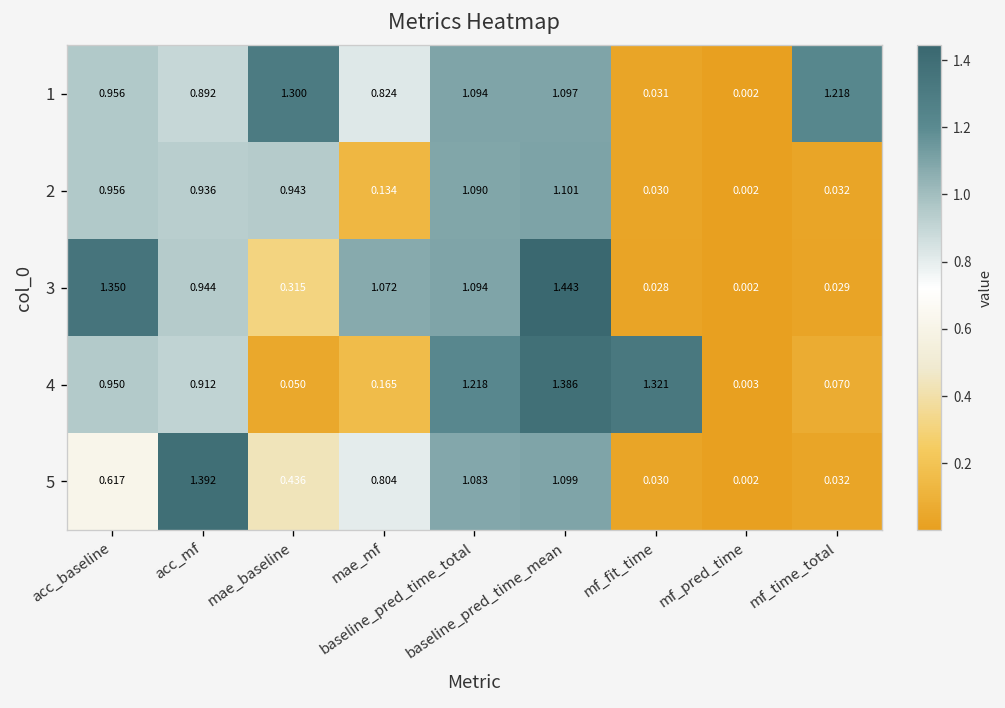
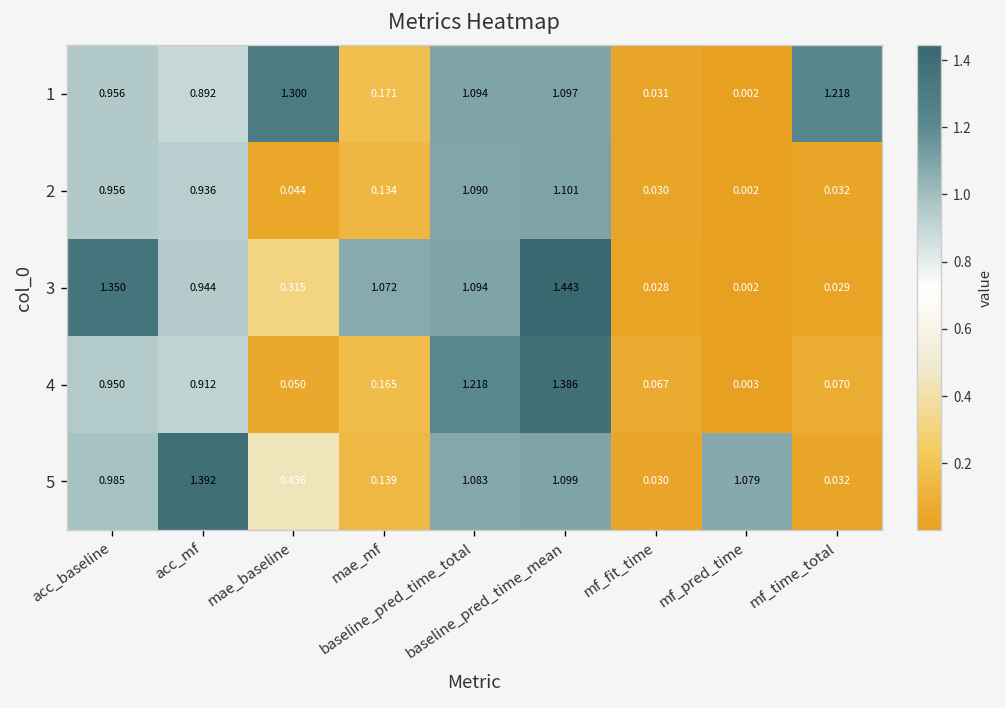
  {
    "1": {
      "acc_baseline": 0.956,
      "acc_mf": 0.892,
      "mae_baseline": 1.300,
-     "mae_mf": 0.824,
+     "mae_mf": 0.171,
      "baseline_pred_time_total": 1.094,
      "baseline_pred_time_mean": 1.097,
      "mf_fit_time": 0.031,
      "mf_pred_time": 0.002,
      "mf_time_total": 1.218
    },
    "2": {
      "acc_baseline": 0.956,
      "acc_mf": 0.936,
-     "mae_baseline": 0.943,
+     "mae_baseline": 0.044,
      "mae_mf": 0.134,
      "baseline_pred_time_total": 1.090,
      "baseline_pred_time_mean": 1.101,
      "mf_fit_time": 0.030,
      "mf_pred_time": 0.002,
      "mf_time_total": 0.032
    },
    "3": {
      "acc_baseline": 1.350,
      "acc_mf": 0.944,
      "mae_baseline": 0.315,
      "mae_mf": 1.072,
      "baseline_pred_time_total": 1.094,
      "baseline_pred_time_mean": 1.443,
      "mf_fit_time": 0.028,
      "mf_pred_time": 0.002,
      "mf_time_total": 0.029
    },
    "4": {
      "acc_baseline": 0.950,
      "acc_mf": 0.912,
      "mae_baseline": 0.050,
      "mae_mf": 0.165,
      "baseline_pred_time_total": 1.218,
      "baseline_pred_time_mean": 1.386,
-     "mf_fit_time": 1.321,
+     "mf_fit_time": 0.067,
      "mf_pred_time": 0.003,
      "mf_time_total": 0.070
    },
    "5": {
-     "acc_baseline": 0.617,
+     "acc_baseline": 0.985,
      "acc_mf": 1.392,
      "mae_baseline": 0.436,
-     "mae_mf": 0.804,
+     "mae_mf": 0.139,
      "baseline_pred_time_total": 1.083,
      "baseline_pred_time_mean": 1.099,
      "mf_fit_time": 0.030,
-     "mf_pred_time": 0.002,
+     "mf_pred_time": 1.079,
      "mf_time_total": 0.032
    }
  }
